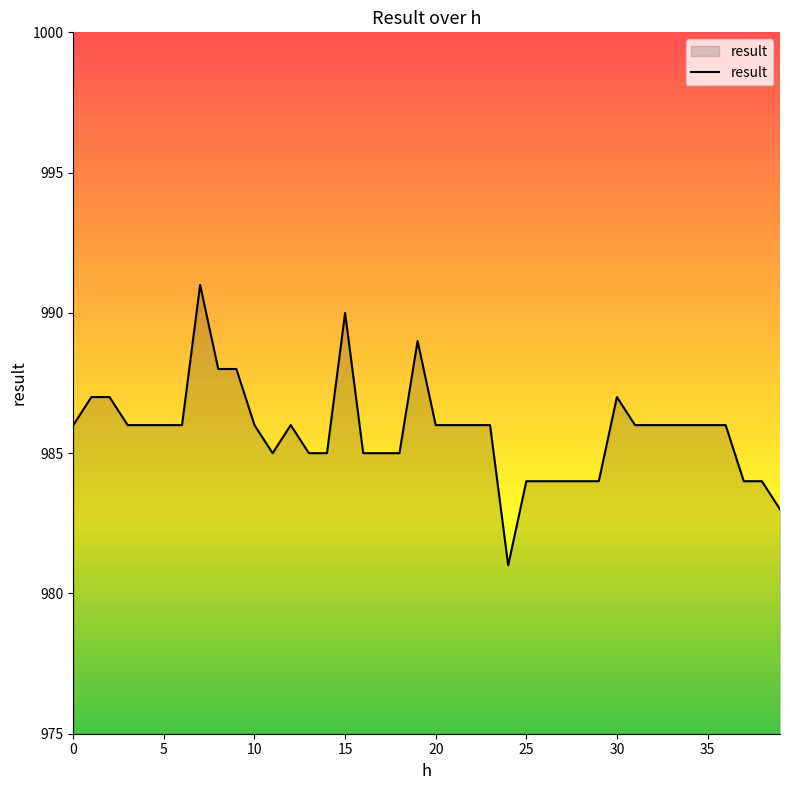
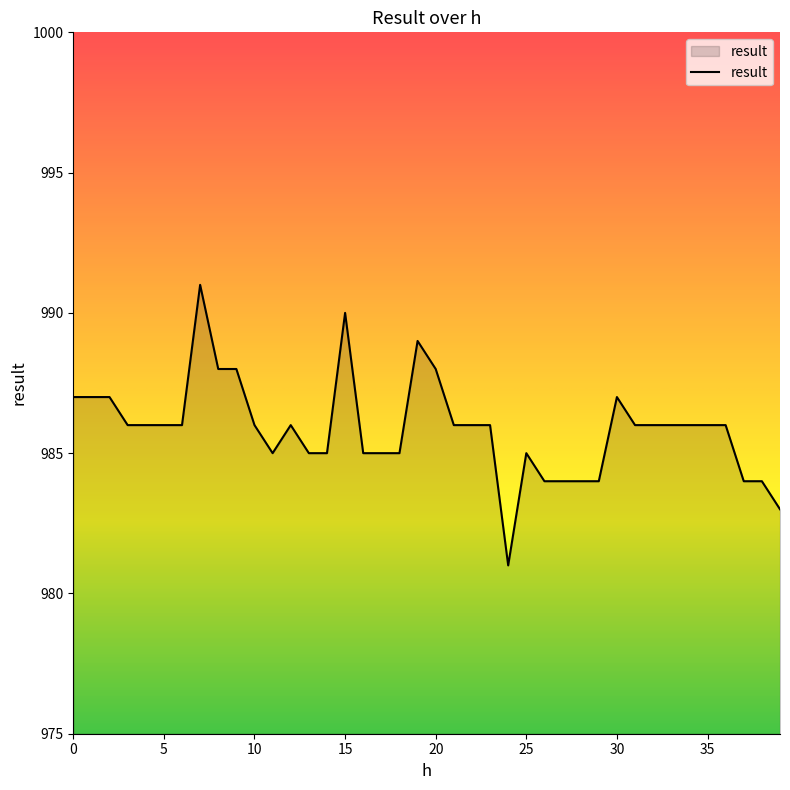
  {
-   "0": 986,
+   "0": 987,
    "5": 986,
    "10": 986,
    "15": 990,
-   "20": 986,
-   "25": 984,
+   "20": 988,
+   "25": 985,
    "30": 987,
    "35": 986
  }
